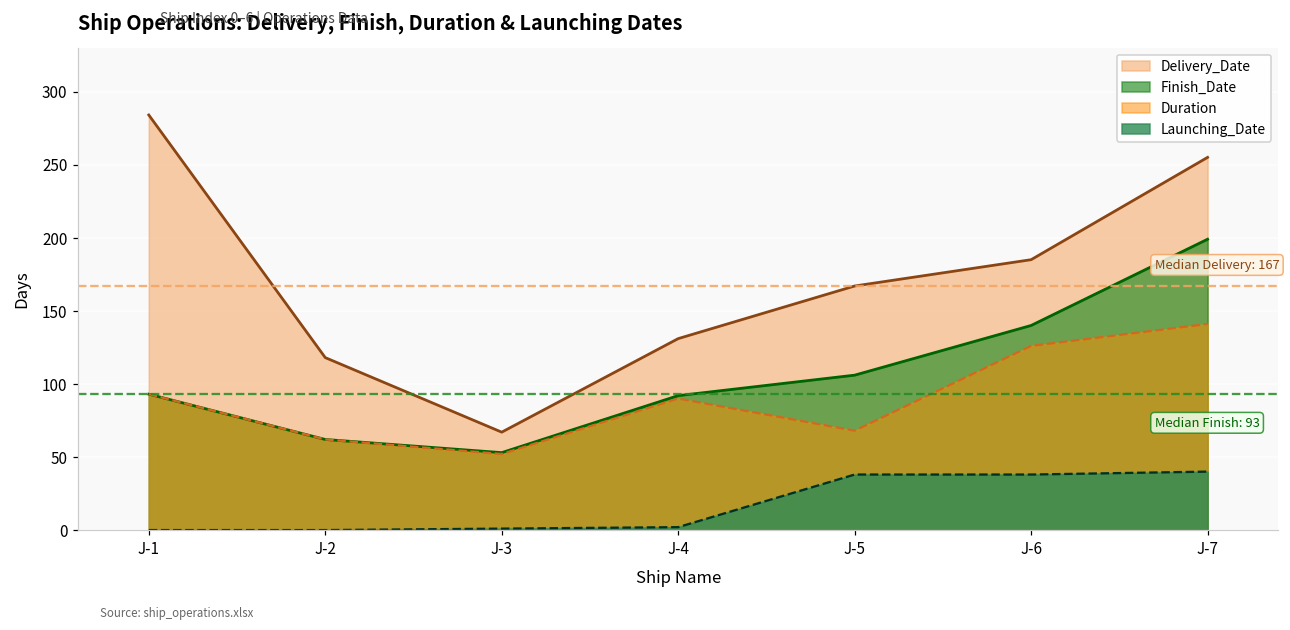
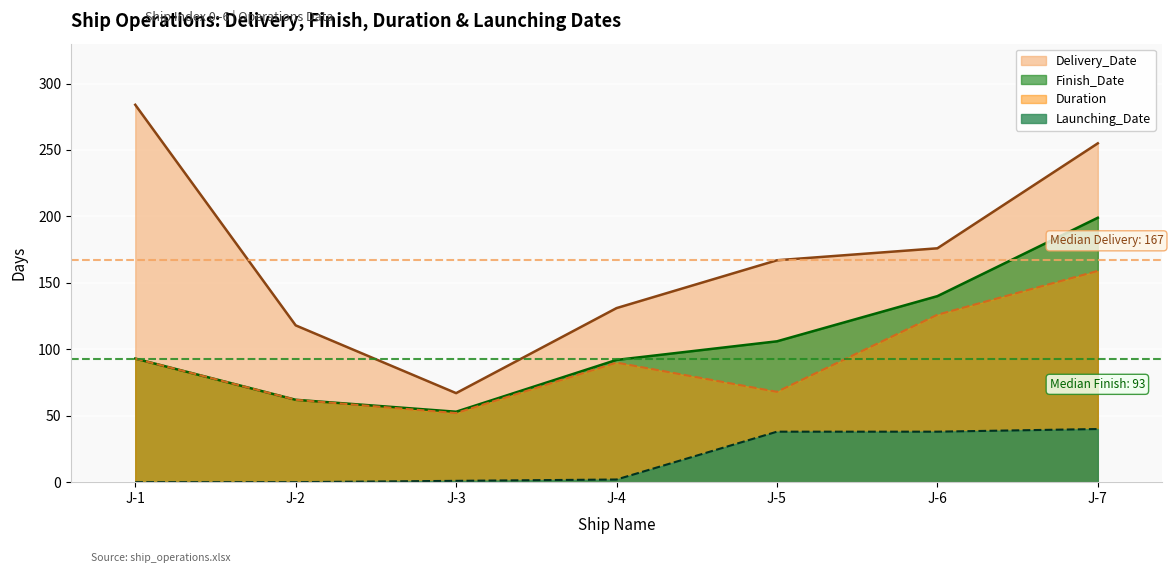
  {
    "Delivery_Date": {
      "J-1": 284,
      "J-2": 118,
      "J-3": 67,
      "J-4": 131,
      "J-5": 167,
-     "J-6": 185,
+     "J-6": 176,
      "J-7": 255
    },
    "Duration": {
      "J-4": 90,
      "J-5": 68,
      "J-6": 126,
-     "J-7": 141
+     "J-7": 159
    }
  }
